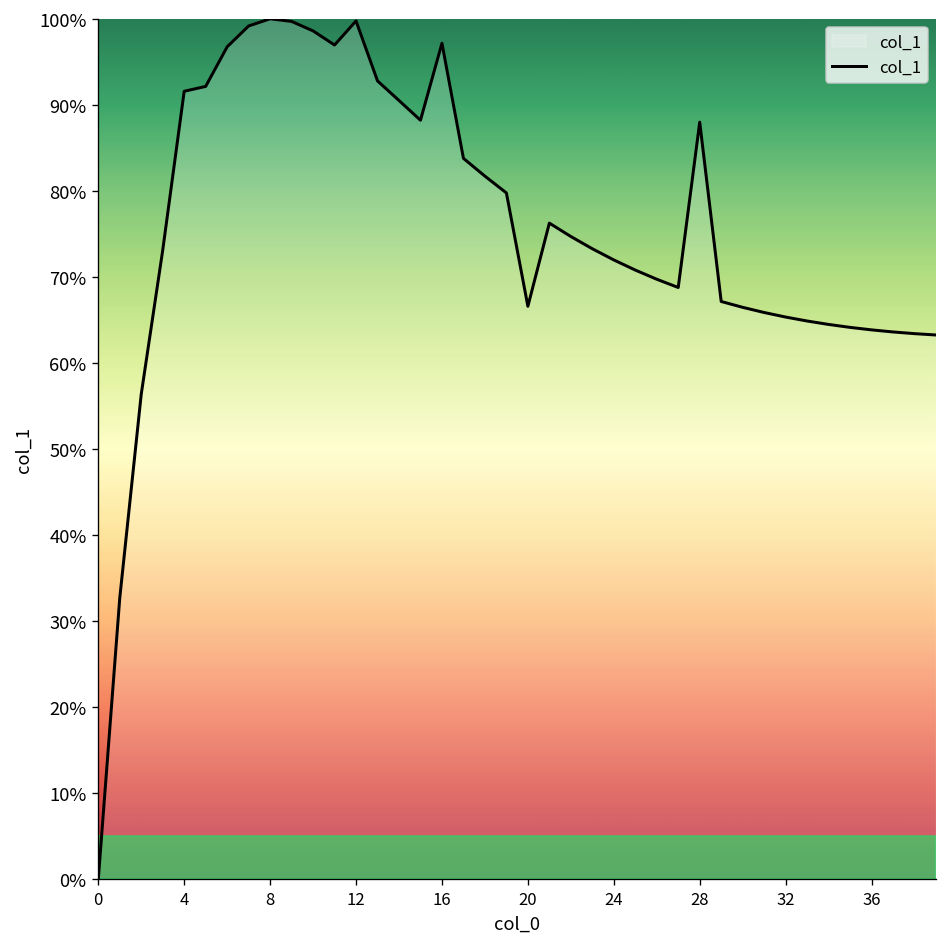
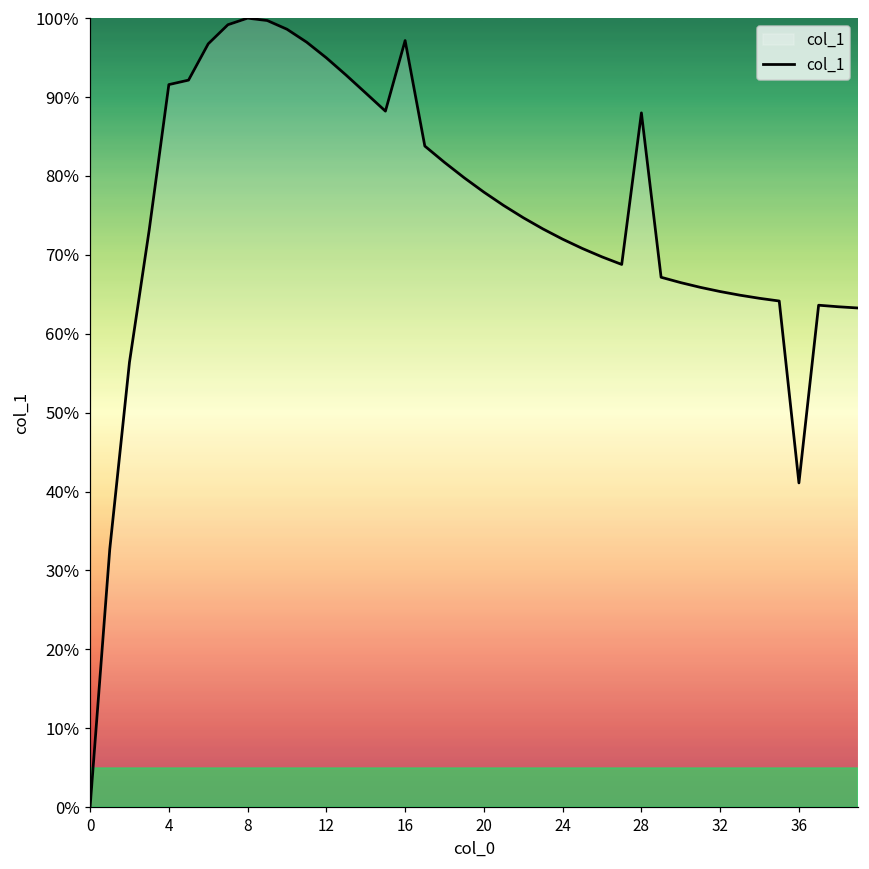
  {
    "4": "92%",
    "8": "100%",
-   "12": "100%",
+   "12": "95%",
    "16": "97%",
-   "20": "67%",
+   "20": "78%",
    "24": "72%",
    "28": "88%",
    "32": "65%",
-   "36": "64%"
+   "36": "41%"
  }
